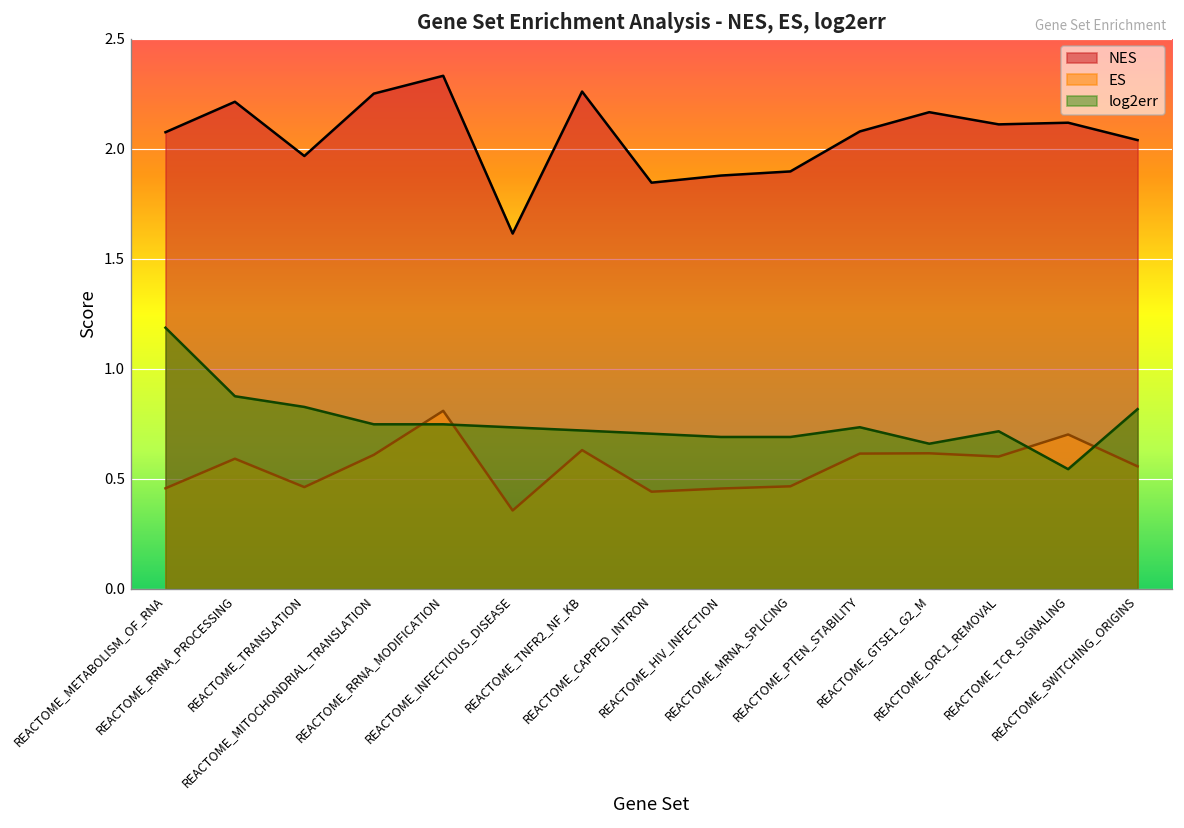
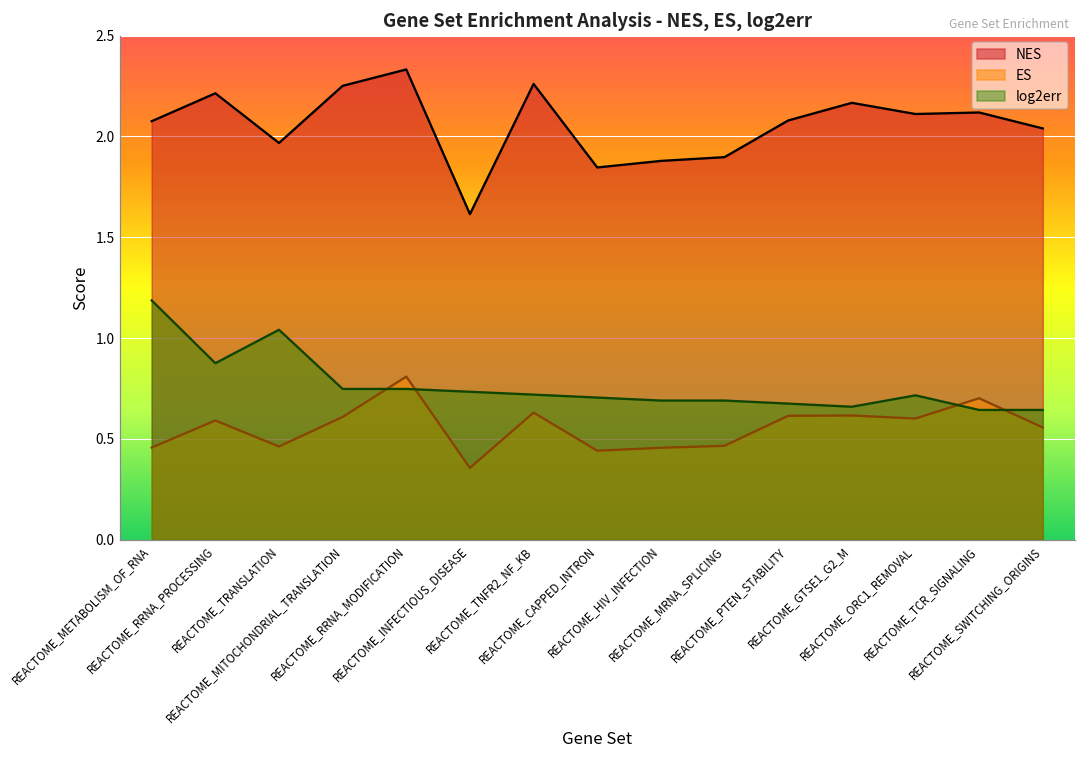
  {
    "NES": {
      "REACTOME_METABOLISM_OF_RNA": 2.08,
      "REACTOME_RRNA_PROCESSING": 2.21,
      "REACTOME_TRANSLATION": 1.97,
      "REACTOME_MITOCHONDRIAL_TRANSLATION": 2.25,
      "REACTOME_RRNA_MODIFICATION": 2.33,
      "REACTOME_INFECTIOUS_DISEASE": 1.61,
      "REACTOME_TNFR2_NF_KB": 2.26,
      "REACTOME_CAPPED_INTRON": 1.85,
      "REACTOME_HIV_INFECTION": 1.88,
      "REACTOME_MRNA_SPLICING": 1.90,
      "REACTOME_PTEN_STABILITY": 2.08,
      "REACTOME_GTSE1_G2_M": 2.17,
      "REACTOME_ORC1_REMOVAL": 2.11,
      "REACTOME_TCR_SIGNALING": 2.12,
      "REACTOME_SWITCHING_ORIGINS": 2.04
    },
    "ES": {
      "REACTOME_METABOLISM_OF_RNA": 0.46,
      "REACTOME_RRNA_PROCESSING": 0.59,
      "REACTOME_TRANSLATION": 0.46,
      "REACTOME_MITOCHONDRIAL_TRANSLATION": 0.61,
      "REACTOME_RRNA_MODIFICATION": 0.81,
      "REACTOME_INFECTIOUS_DISEASE": 0.36,
      "REACTOME_TNFR2_NF_KB": 0.63,
      "REACTOME_CAPPED_INTRON": 0.44,
      "REACTOME_HIV_INFECTION": 0.46,
      "REACTOME_MRNA_SPLICING": 0.47,
      "REACTOME_PTEN_STABILITY": 0.61,
      "REACTOME_GTSE1_G2_M": 0.62,
      "REACTOME_ORC1_REMOVAL": 0.60,
      "REACTOME_TCR_SIGNALING": 0.70,
      "REACTOME_SWITCHING_ORIGINS": 0.56
    },
    "log2err": {
      "REACTOME_METABOLISM_OF_RNA": 1.19,
      "REACTOME_RRNA_PROCESSING": 0.88,
-     "REACTOME_TRANSLATION": 0.83,
+     "REACTOME_TRANSLATION": 1.04,
      "REACTOME_MITOCHONDRIAL_TRANSLATION": 0.75,
      "REACTOME_RRNA_MODIFICATION": 0.75,
      "REACTOME_INFECTIOUS_DISEASE": 0.73,
      "REACTOME_TNFR2_NF_KB": 0.72,
      "REACTOME_CAPPED_INTRON": 0.70,
      "REACTOME_HIV_INFECTION": 0.69,
      "REACTOME_MRNA_SPLICING": 0.69,
-     "REACTOME_PTEN_STABILITY": 0.73,
+     "REACTOME_PTEN_STABILITY": 0.67,
      "REACTOME_GTSE1_G2_M": 0.66,
      "REACTOME_ORC1_REMOVAL": 0.72,
-     "REACTOME_TCR_SIGNALING": 0.54,
-     "REACTOME_SWITCHING_ORIGINS": 0.82
+     "REACTOME_TCR_SIGNALING": 0.64,
+     "REACTOME_SWITCHING_ORIGINS": 0.64
    }
  }
